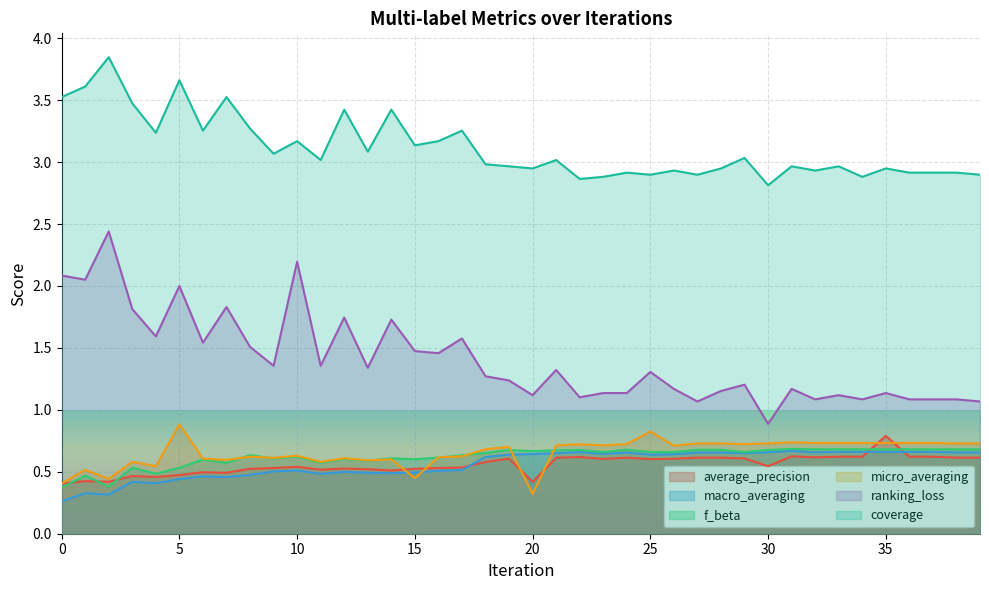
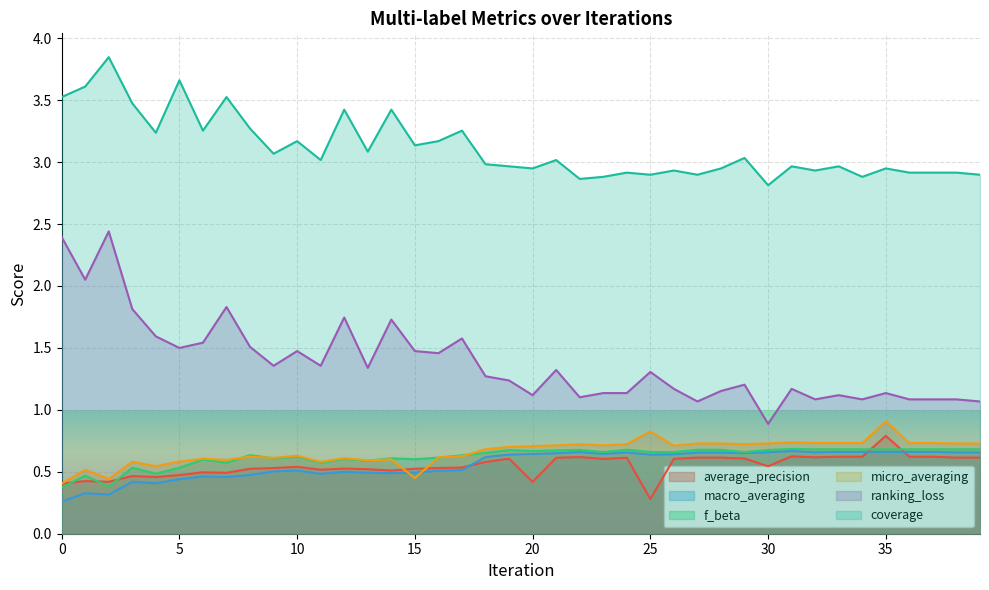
  {
    "average_precision": {
      "5": 0.47,
      "10": 0.54,
      "15": 0.52,
      "20": 0.42,
-     "25": 0.60,
+     "25": 0.28,
      "35": 0.79
    },
    "micro_averaging": {
-     "5": 0.88,
+     "5": 0.58,
      "15": 0.45,
-     "20": 0.32,
+     "20": 0.71,
      "25": 0.83,
      "30": 0.73,
-     "35": 0.73
+     "35": 0.91
    },
    "ranking_loss": {
-     "0": 2.08,
-     "5": 2.0,
-     "10": 2.20,
+     "0": 2.40,
+     "5": 1.5,
+     "10": 1.47,
      "15": 1.47,
      "20": 1.12,
      "25": 1.31,
      "30": 0.89,
      "35": 1.14
    }
  }
